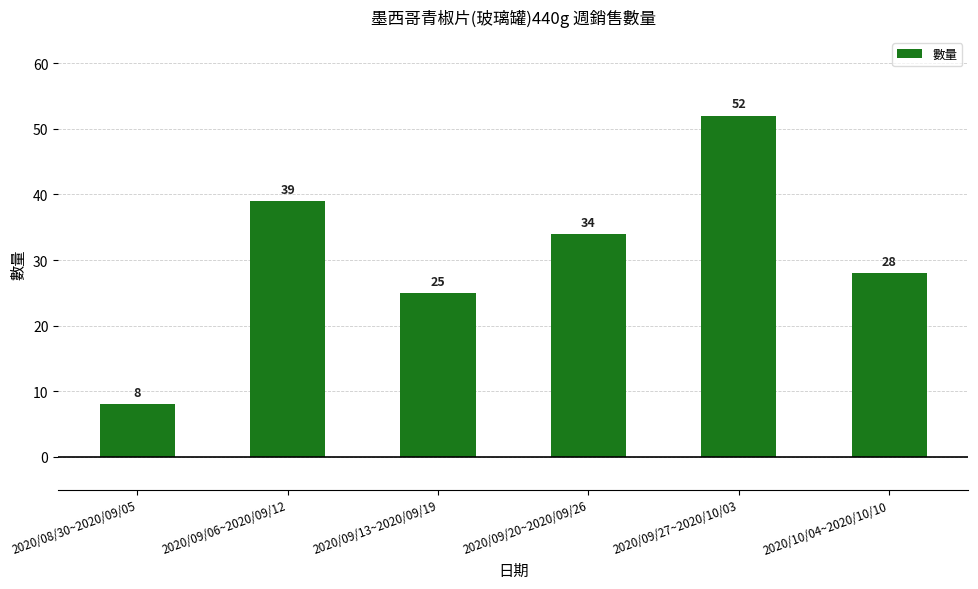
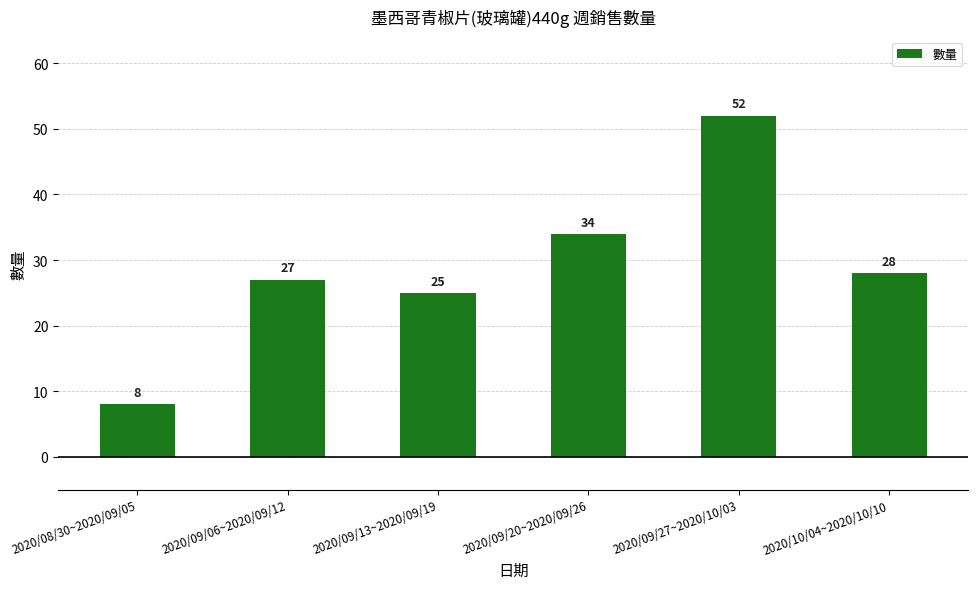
  {
    "2020/08/30~2020/09/05": 8,
-   "2020/09/06~2020/09/12": 39,
+   "2020/09/06~2020/09/12": 27,
    "2020/09/13~2020/09/19": 25,
    "2020/09/20~2020/09/26": 34,
    "2020/09/27~2020/10/03": 52,
    "2020/10/04~2020/10/10": 28
  }
